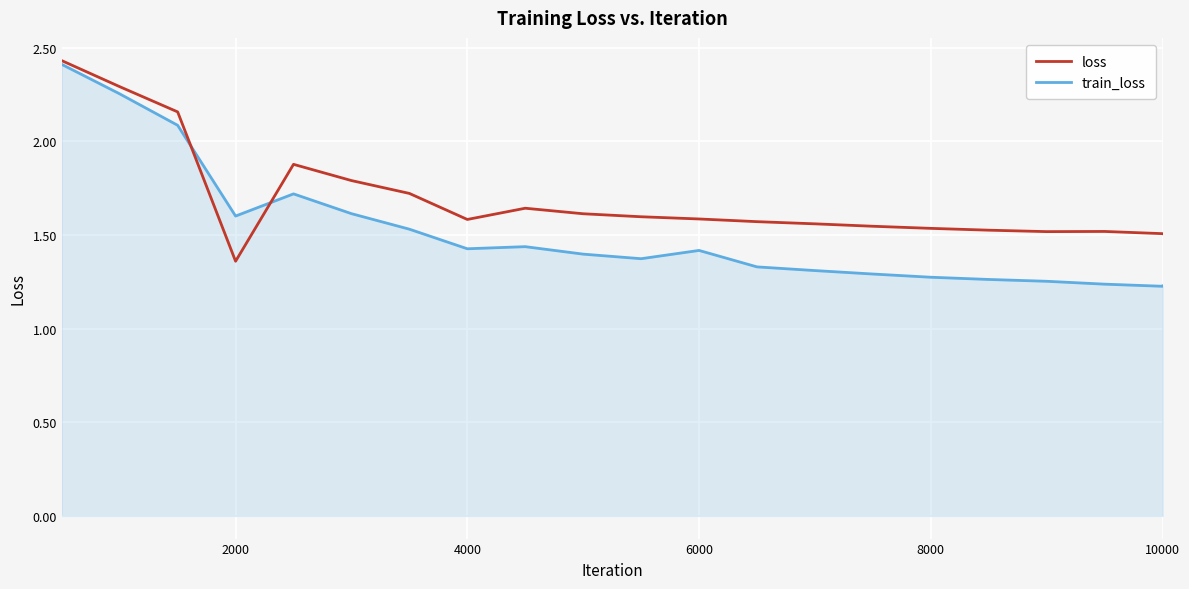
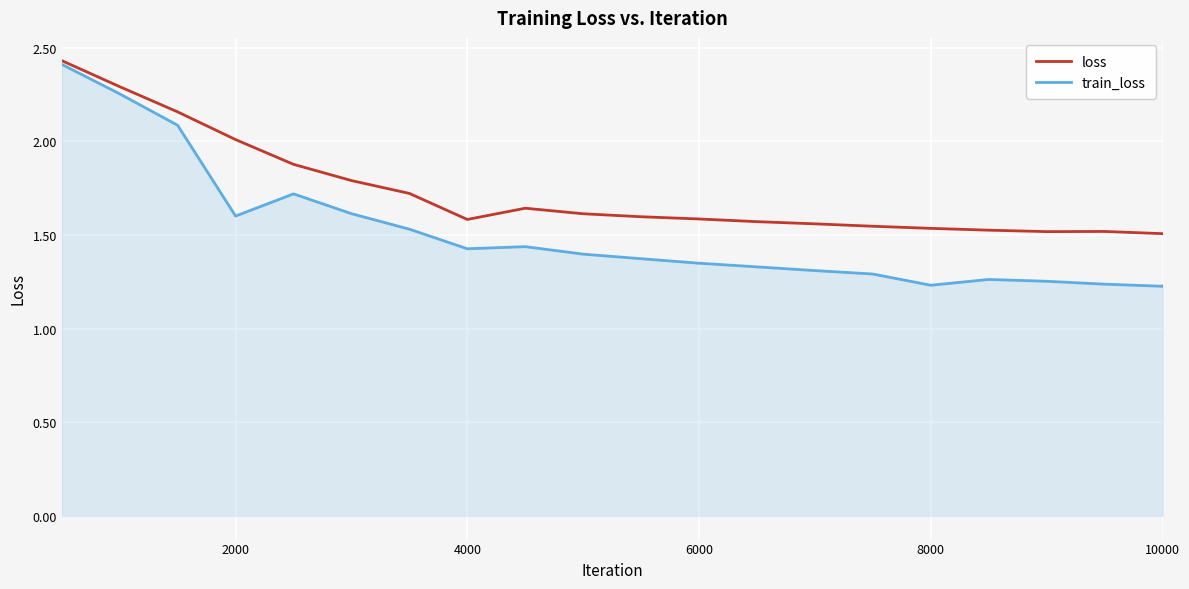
  {
    "loss": {
-     "2000": 1.36,
+     "2000": 2.01,
      "4000": 1.58,
      "6000": 1.58,
      "8000": 1.53,
      "10000": 1.51
    },
    "train_loss": {
      "2000": 1.60,
      "4000": 1.43,
-     "6000": 1.42,
-     "8000": 1.27,
+     "6000": 1.35,
+     "8000": 1.23,
      "10000": 1.23
    }
  }
